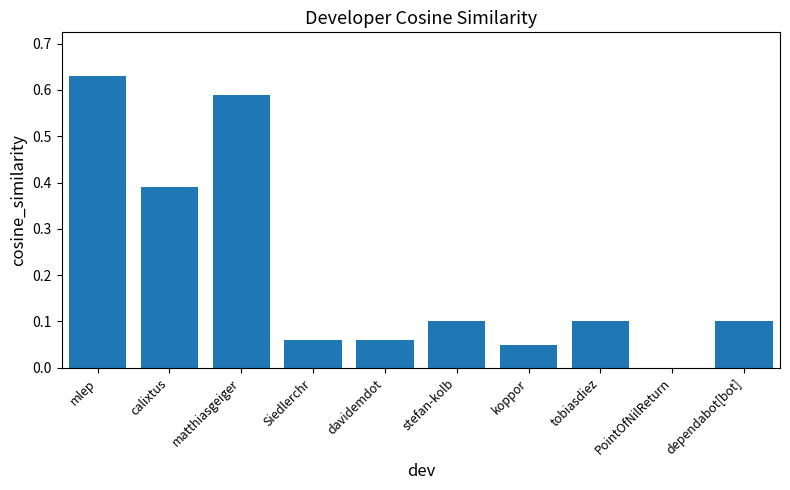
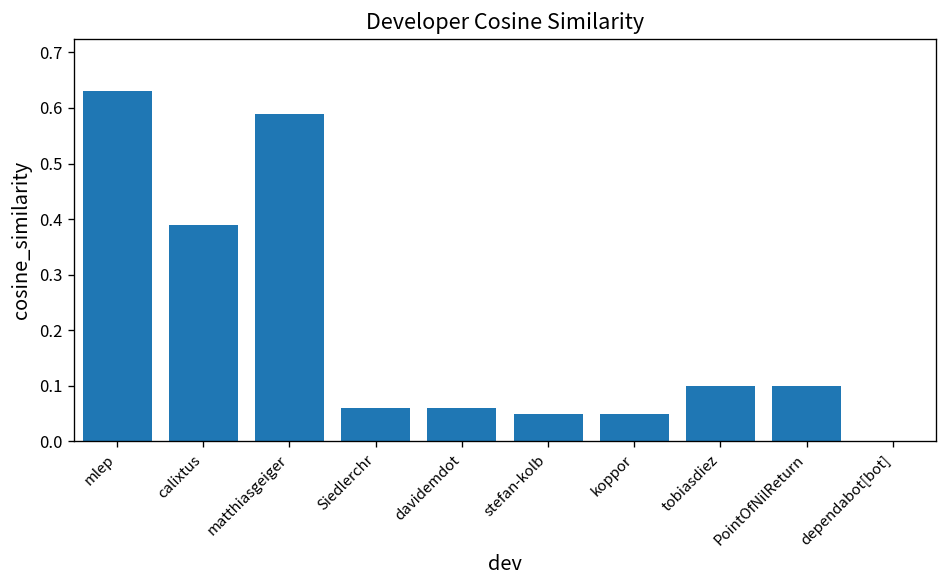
  {
    "mlep": 0.63,
    "calixtus": 0.39,
    "matthiasgeiger": 0.59,
    "Siedlerchr": 0.06,
    "davidemdot": 0.06,
-   "stefan-kolb": 0.10,
+   "stefan-kolb": 0.05,
    "koppor": 0.05,
    "tobiasdiez": 0.10,
-   "PointOfNilReturn": 0.0,
-   "dependabot[bot]": 0.1
+   "PointOfNilReturn": 0.1,
+   "dependabot[bot]": 0.0
  }
